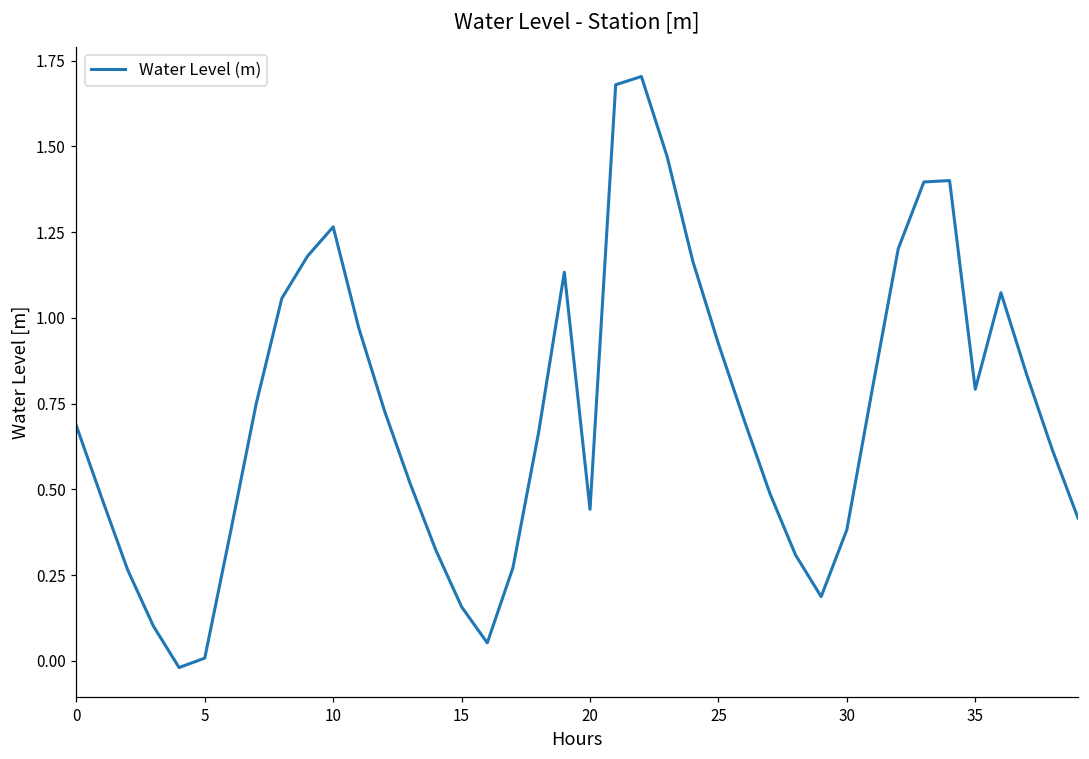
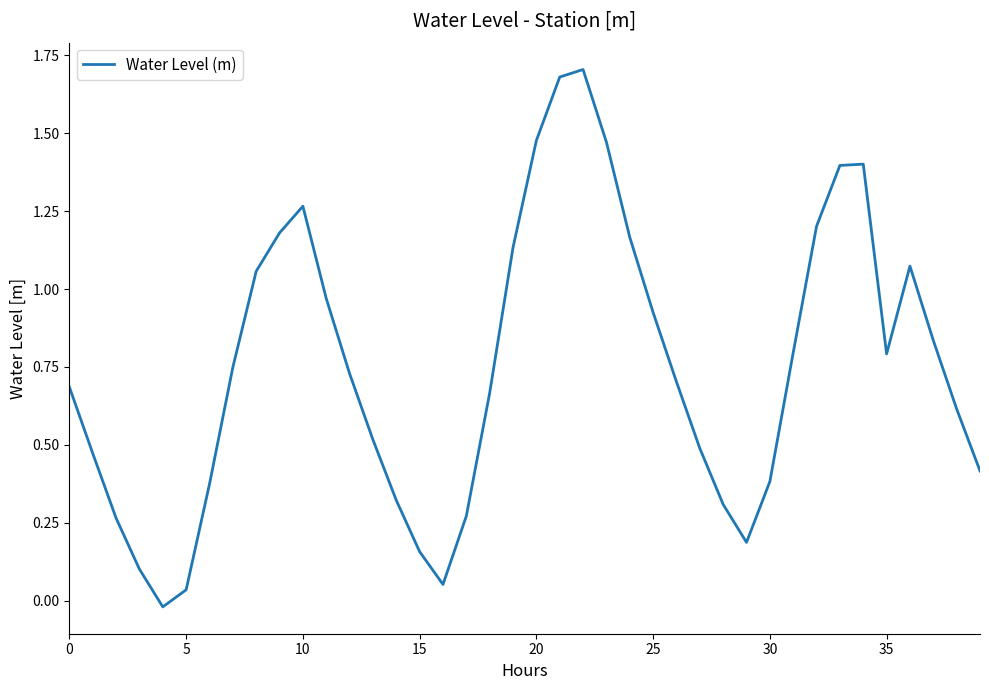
  {
    "0": 0.69,
-   "5": 0.01,
+   "5": 0.04,
    "10": 1.27,
    "15": 0.16,
-   "20": 0.44,
+   "20": 1.48,
    "25": 0.92,
    "30": 0.38,
    "35": 0.79
  }
